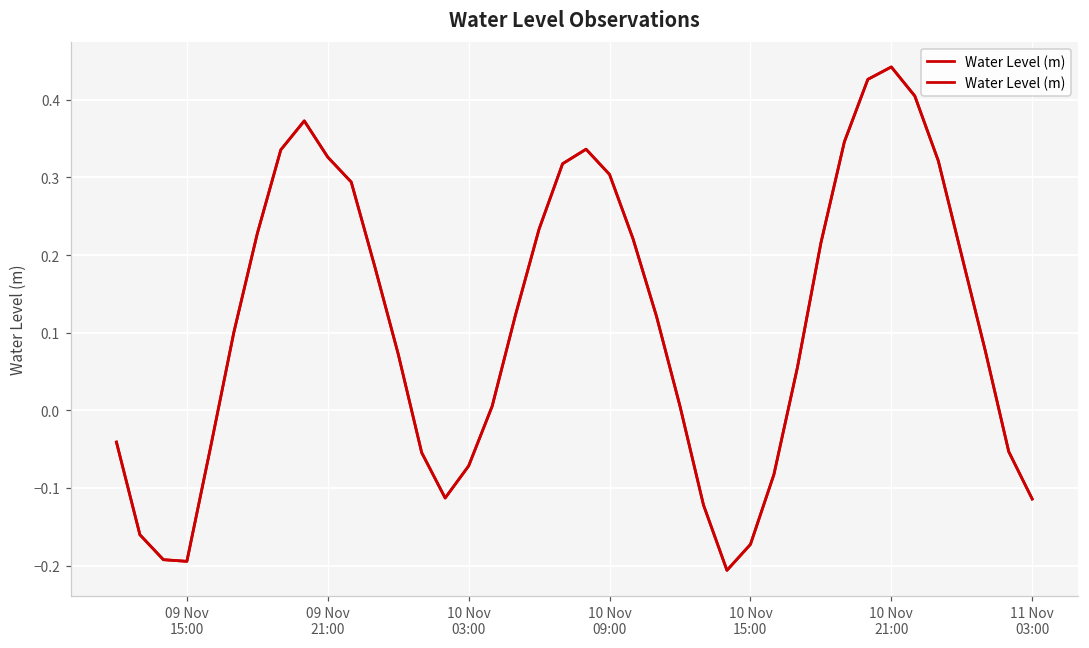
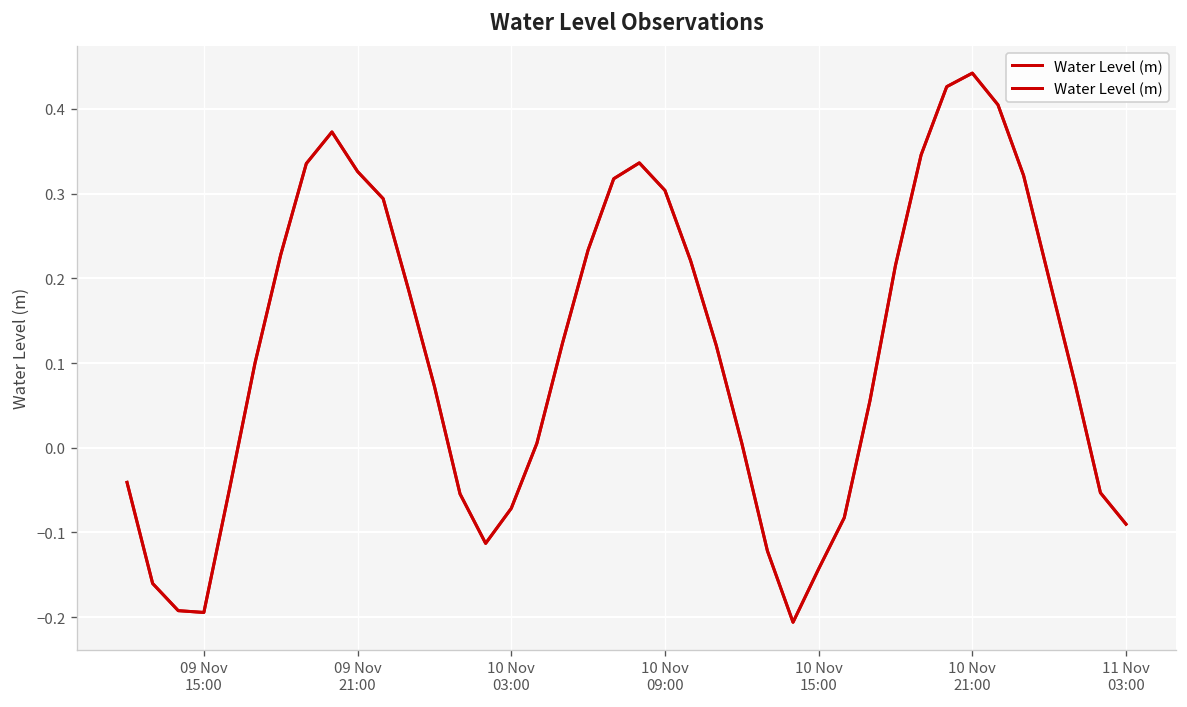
  {
    "09 Nov 15:00": -0.19,
    "09 Nov 21:00": 0.33,
    "10 Nov 03:00": -0.07,
    "10 Nov 09:00": 0.30,
-   "10 Nov 15:00": -0.17,
+   "10 Nov 15:00": -0.14,
    "10 Nov 21:00": 0.44,
-   "11 Nov 03:00": -0.11
+   "11 Nov 03:00": -0.09
  }
